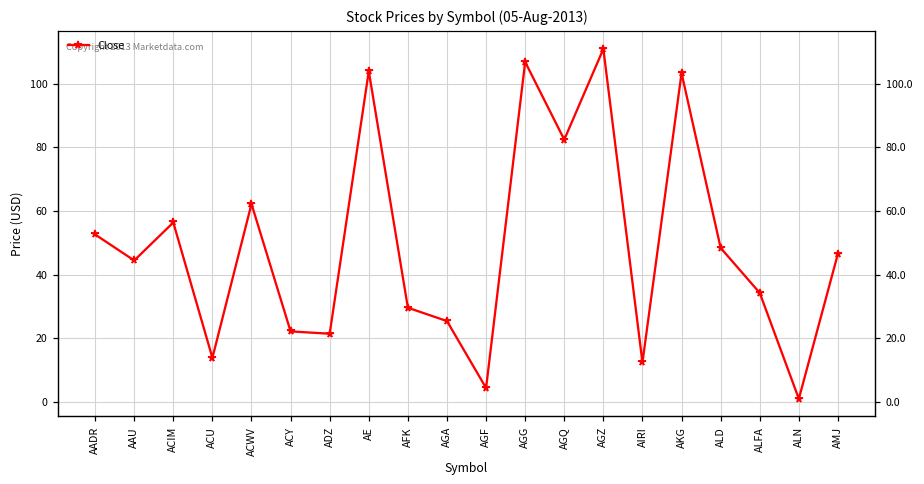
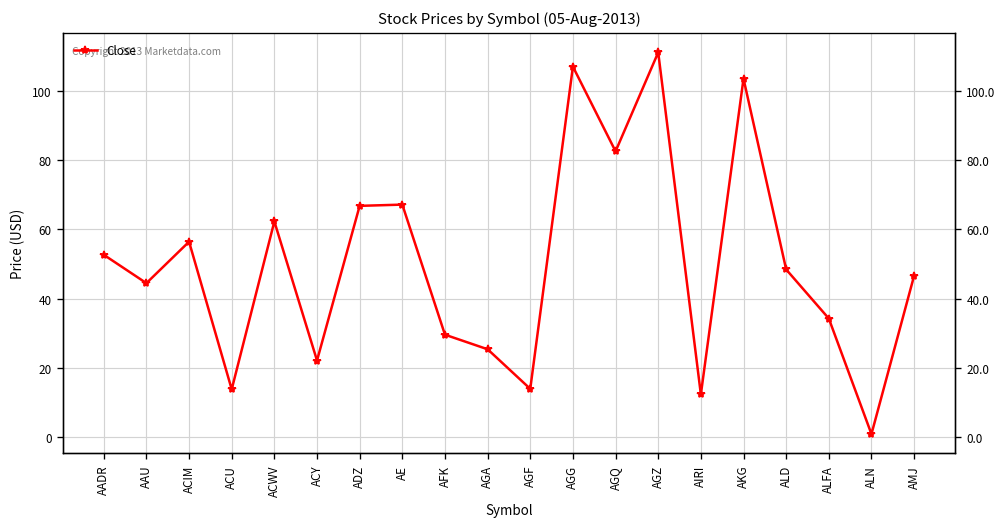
  {
    "AADR": 53,
    "AAU": 44,
    "ACIM": 56,
    "ACU": 14,
    "ACWV": 62,
    "ACY": 22,
-   "ADZ": 21,
-   "AE": 104,
+   "ADZ": 67,
+   "AE": 67,
    "AFK": 30,
    "AGA": 25,
-   "AGF": 4,
+   "AGF": 14,
    "AGG": 107,
    "AGQ": 82,
    "AGZ": 111,
    "AIRI": 12,
    "AKG": 103,
    "ALD": 48,
    "ALFA": 34,
    "ALN": 1,
    "AMJ": 47
  }
